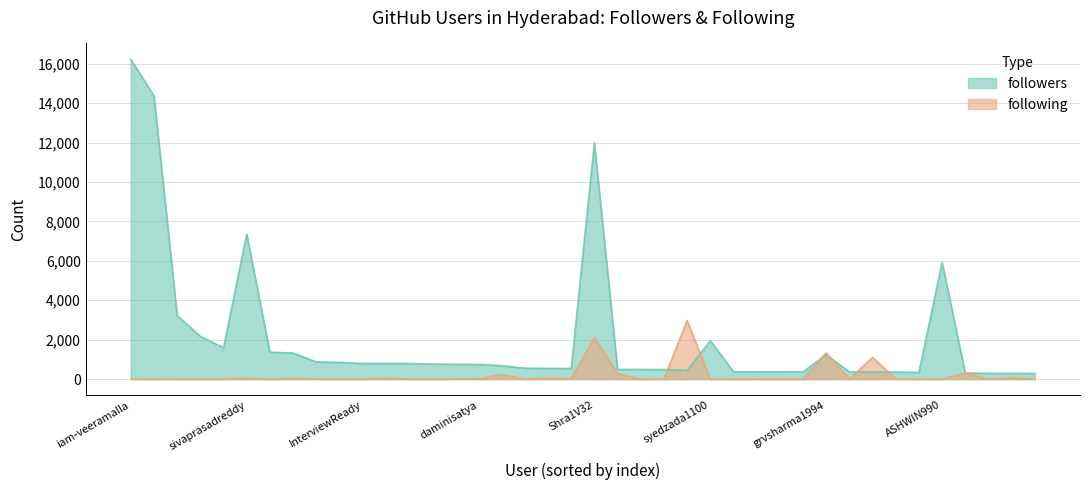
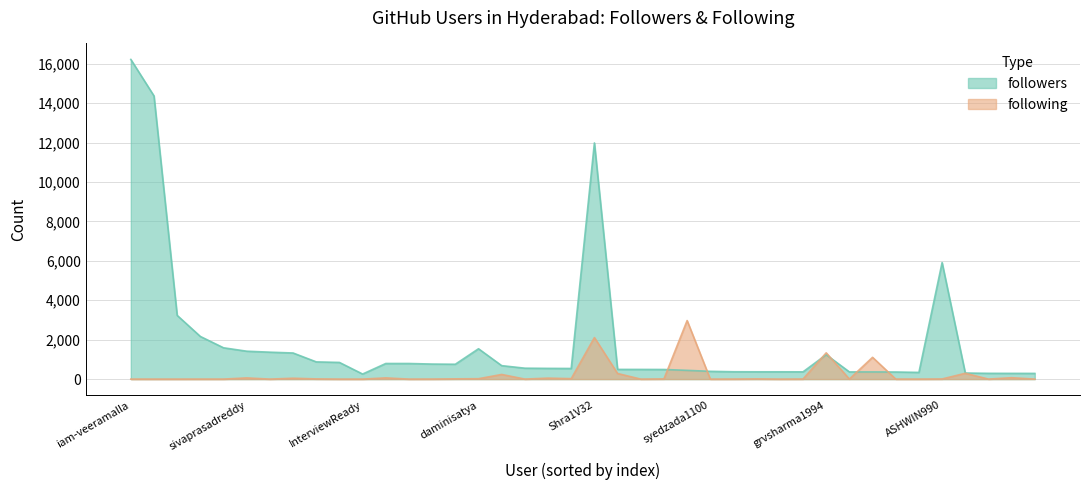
  {
    "followers": {
      "iam-veeramalla": "16,200",
-     "sivaprasadreddy": "7,400",
-     "InterviewReady": "800",
-     "daminisatya": "700",
+     "sivaprasadreddy": "1,400",
+     "InterviewReady": "300",
+     "daminisatya": "1,500",
      "Shra1V32": "12,000",
-     "syedzada1100": "1,900",
+     "syedzada1100": "400",
      "ASHWIN990": "5,900"
    },
    "following": {
      "iam-veeramalla": "0",
      "sivaprasadreddy": "100",
      "InterviewReady": "0",
      "daminisatya": "0",
      "Shra1V32": "2,100",
      "syedzada1100": "0",
      "ASHWIN990": "0"
    }
  }
